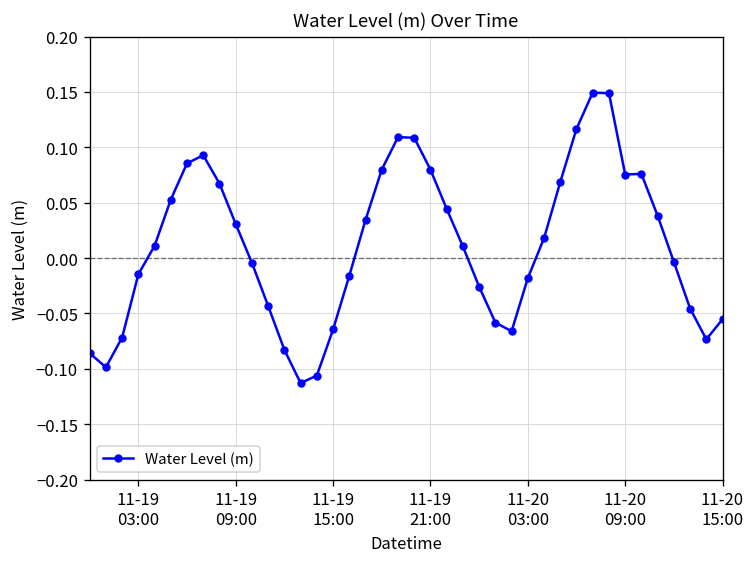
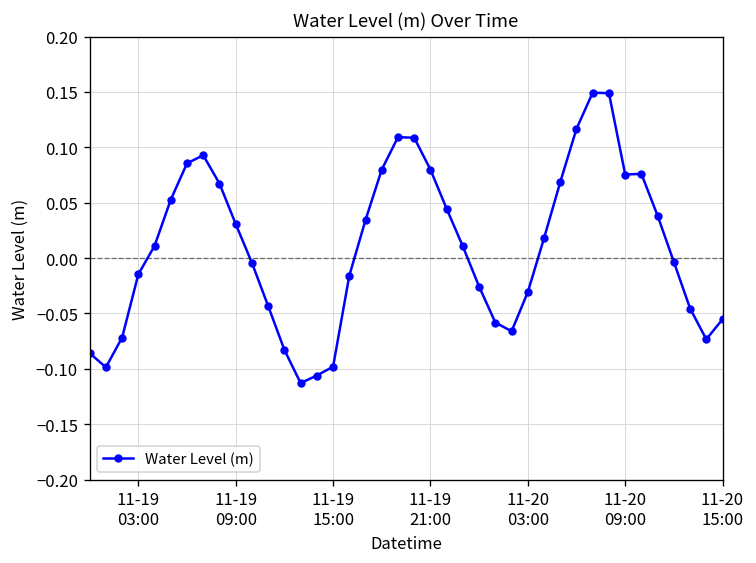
  {
    "11-19 03:00": -0.01,
    "11-19 09:00": 0.03,
-   "11-19 15:00": -0.06,
+   "11-19 15:00": -0.10,
    "11-19 21:00": 0.08,
-   "11-20 03:00": -0.02,
+   "11-20 03:00": -0.03,
    "11-20 09:00": 0.08,
    "11-20 15:00": -0.06
  }
